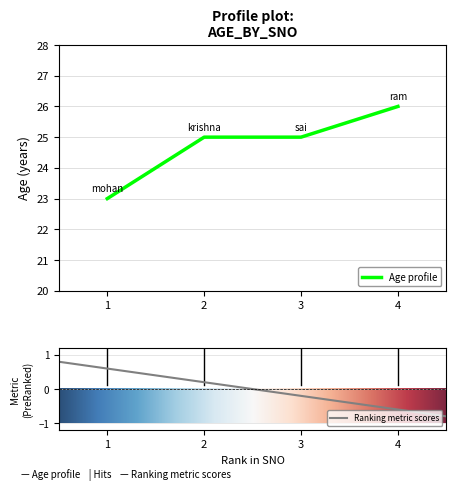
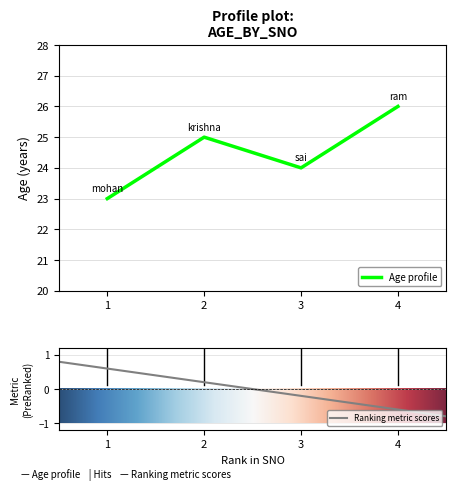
  {
    "Profile plot: AGE_BY_SNO": {
      "1": 23,
      "2": 25,
-     "3": 25,
+     "3": 24,
      "4": 26
    }
  }
